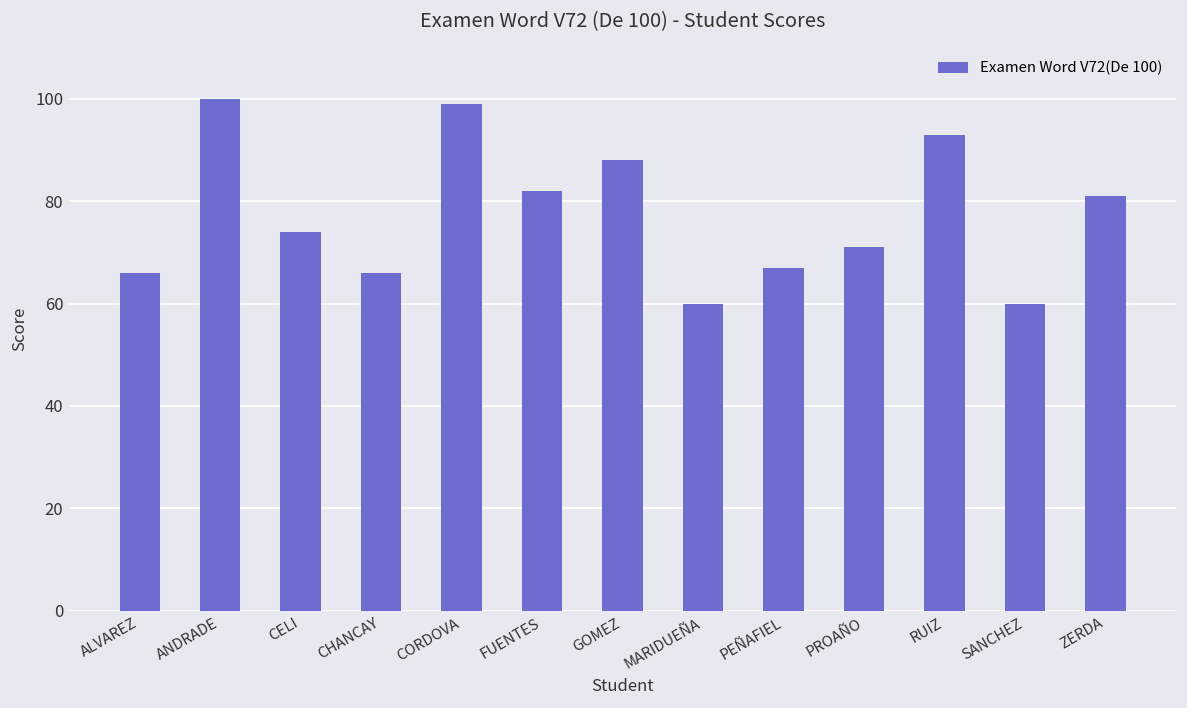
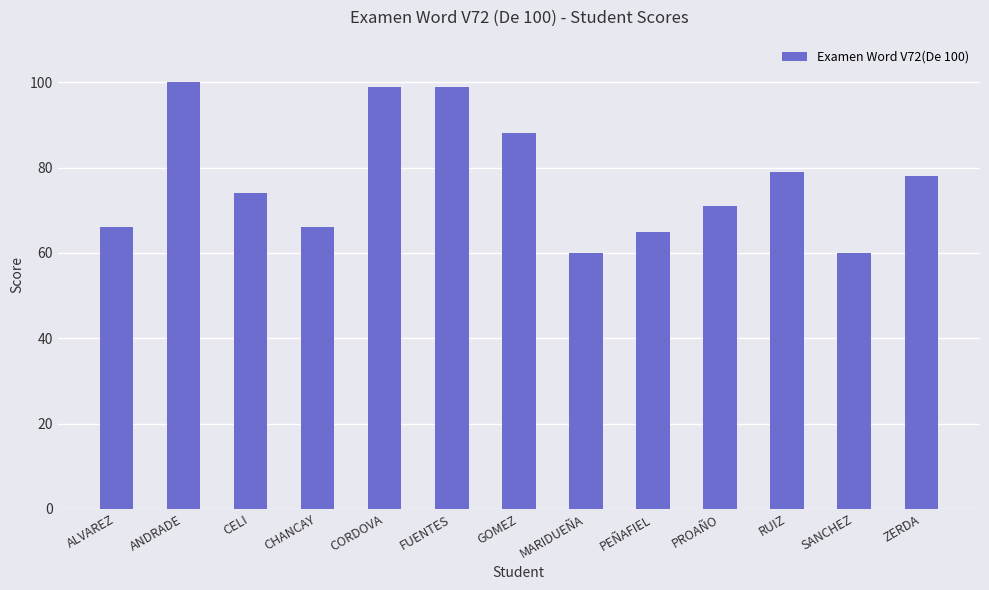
  {
    "ALVAREZ": 66,
    "ANDRADE": 100,
    "CELI": 74,
    "CHANCAY": 66,
    "CORDOVA": 99,
-   "FUENTES": 82,
+   "FUENTES": 99,
    "GOMEZ": 88,
    "MARIDUEÑA": 60,
-   "PEÑAFIEL": 67,
+   "PEÑAFIEL": 65,
    "PROAÑO": 71,
-   "RUIZ": 93,
+   "RUIZ": 79,
    "SANCHEZ": 60,
-   "ZERDA": 81
+   "ZERDA": 78
  }
